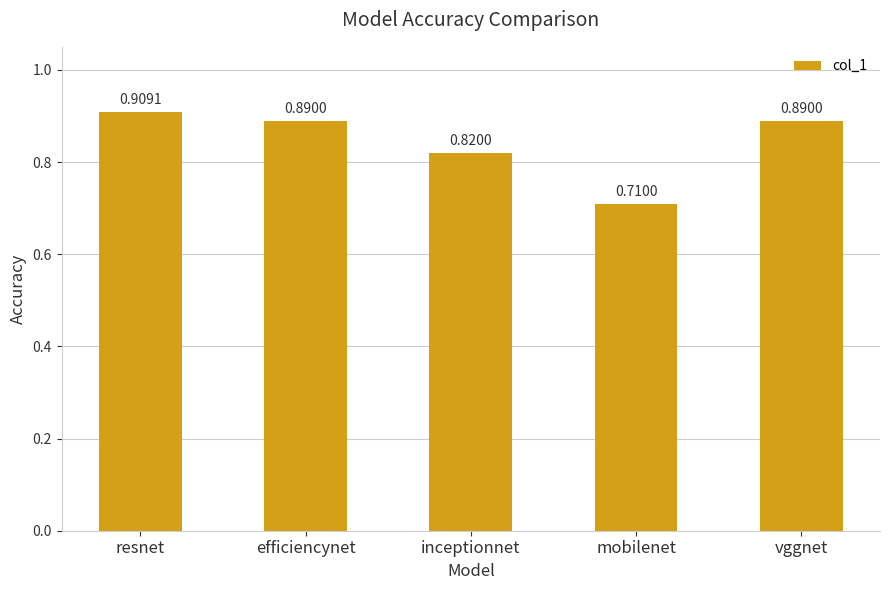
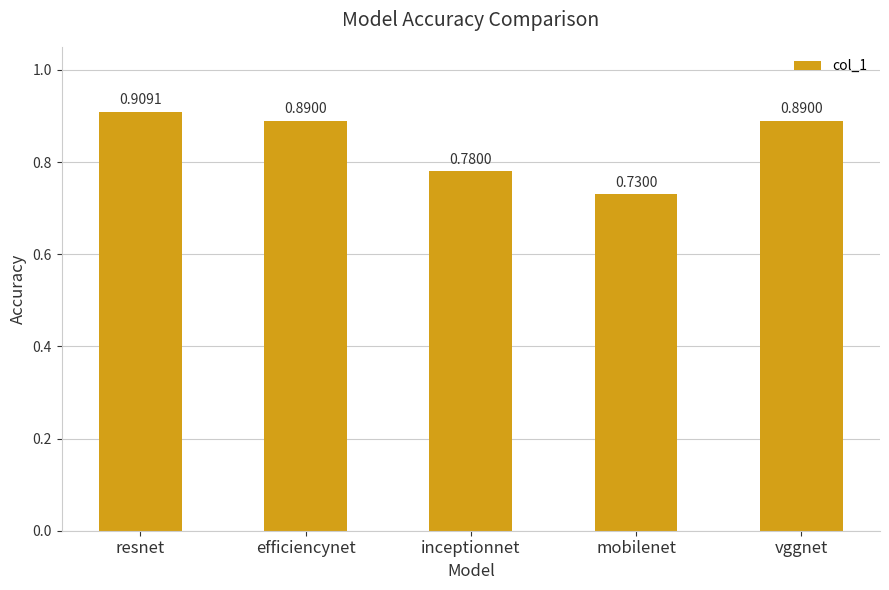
  {
    "resnet": 0.9091,
    "efficiencynet": 0.8900,
-   "inceptionnet": 0.8200,
-   "mobilenet": 0.7100,
+   "inceptionnet": 0.7800,
+   "mobilenet": 0.7300,
    "vggnet": 0.8900
  }
